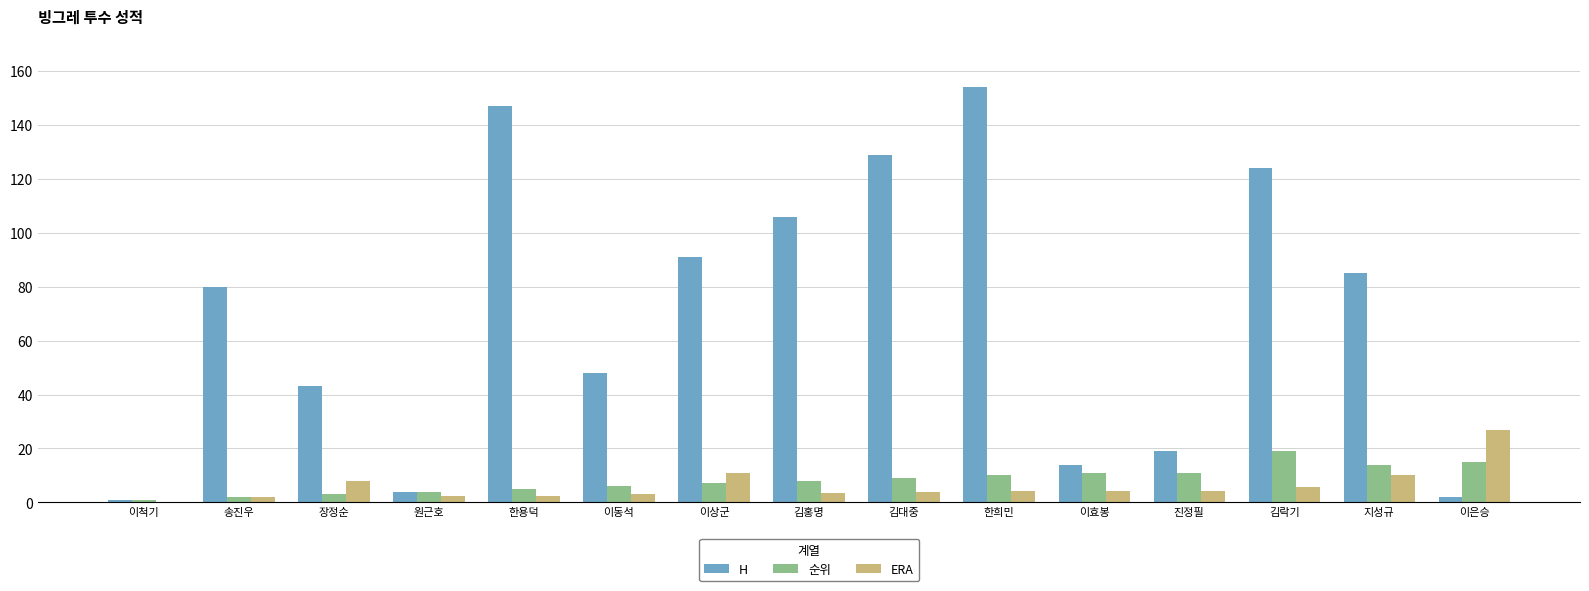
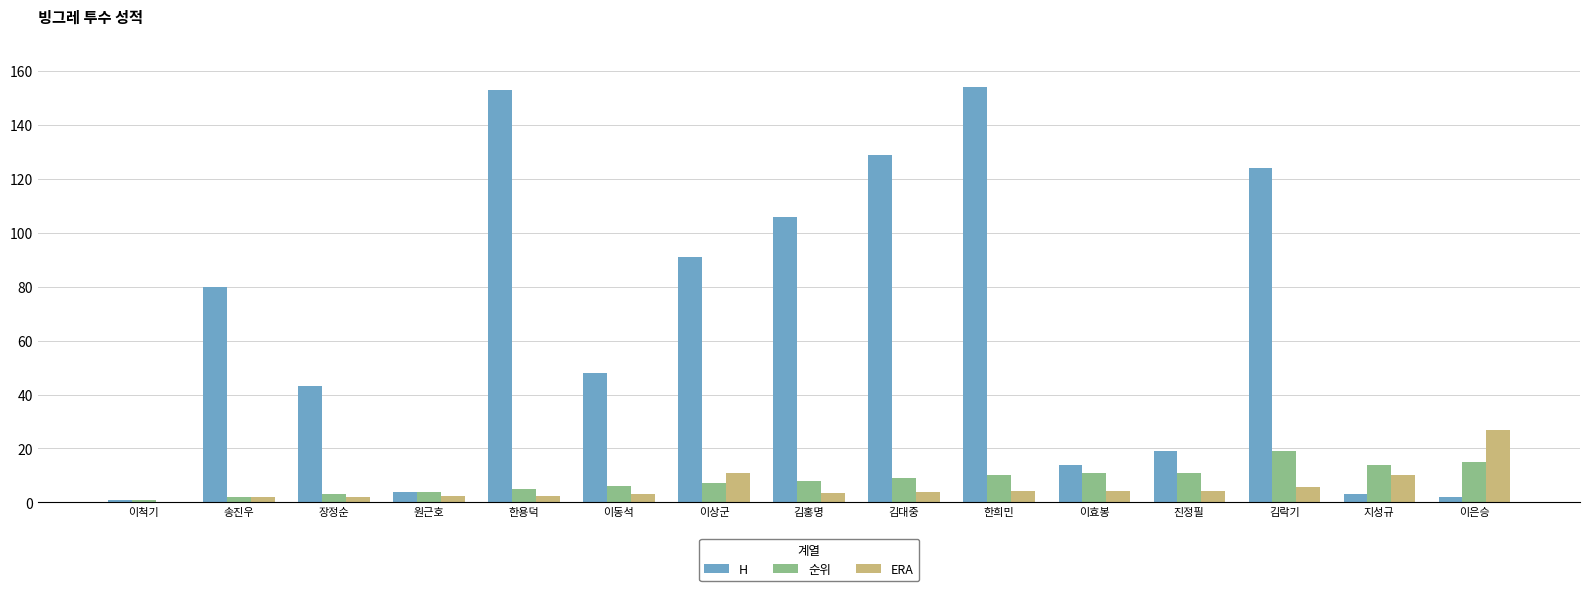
  {
    "H": {
      "이척기": 1,
      "송진우": 80,
      "장정순": 43,
      "원근호": 4,
-     "한용덕": 147,
+     "한용덕": 153,
      "이동석": 48,
      "이상군": 91,
      "김홍명": 106,
      "김대중": 129,
      "한희민": 154,
      "이효봉": 14,
      "진정필": 19,
      "김락기": 124,
-     "지성규": 85,
+     "지성규": 3,
      "이은승": 2
    },
    "순위": {
      "이척기": 1,
      "송진우": 2,
      "장정순": 3,
      "원근호": 4,
      "한용덕": 5,
      "이동석": 6,
      "이상군": 7,
      "김홍명": 8,
      "김대중": 9,
      "한희민": 10,
      "이효봉": 11,
      "진정필": 11,
      "김락기": 19,
      "지성규": 14,
      "이은승": 15
    },
    "ERA": {
      "이척기": 0,
      "송진우": 2,
-     "장정순": 8,
+     "장정순": 2,
      "원근호": 2,
      "한용덕": 3,
      "이동석": 3,
      "이상군": 11,
      "김홍명": 3,
      "김대중": 4,
      "한희민": 4,
      "이효봉": 4,
      "진정필": 4,
      "김락기": 6,
      "지성규": 10,
      "이은승": 27
    }
  }
